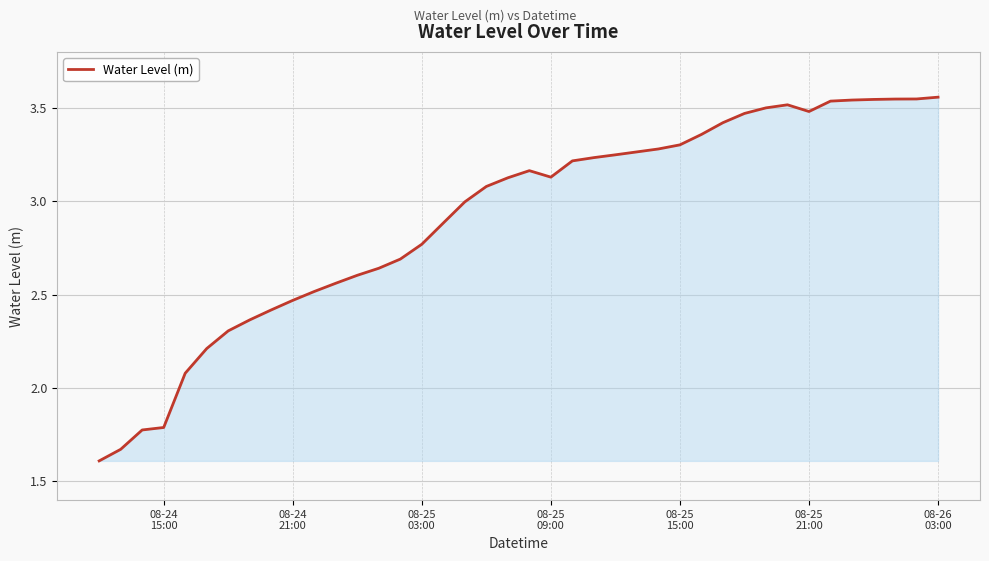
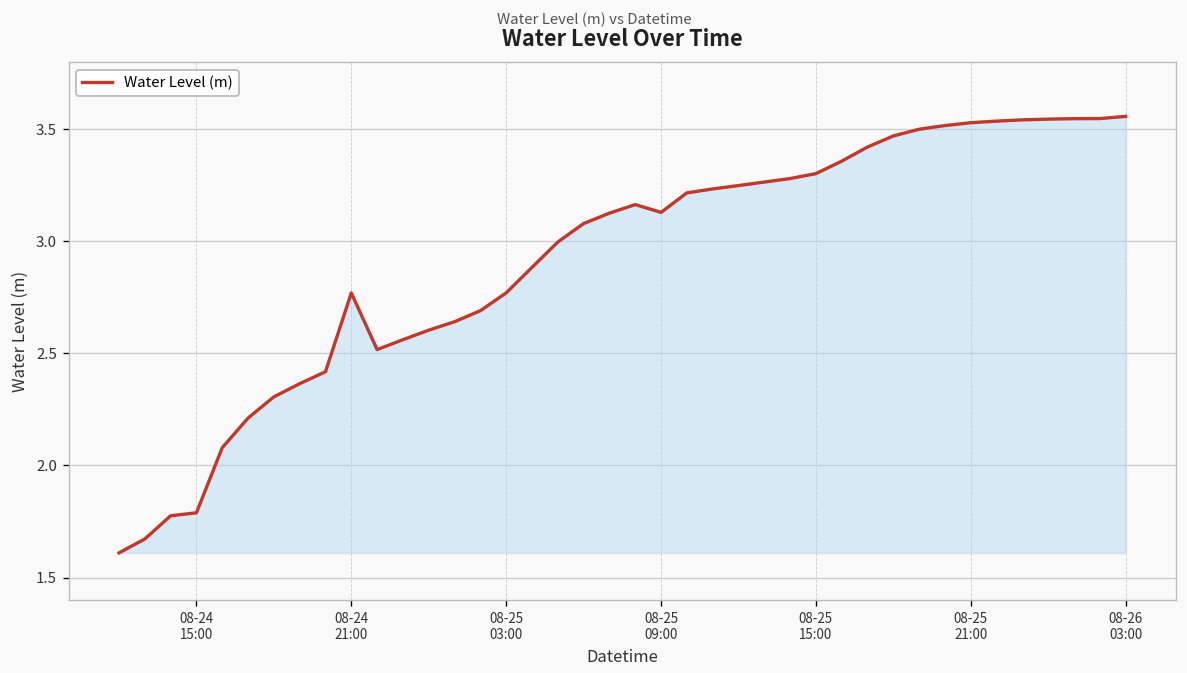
  {
    "08-24 15:00": 1.79,
-   "08-24 21:00": 2.47,
+   "08-24 21:00": 2.77,
    "08-25 03:00": 2.77,
    "08-25 09:00": 3.13,
    "08-25 15:00": 3.30,
-   "08-25 21:00": 3.48,
+   "08-25 21:00": 3.53,
    "08-26 03:00": 3.56
  }
